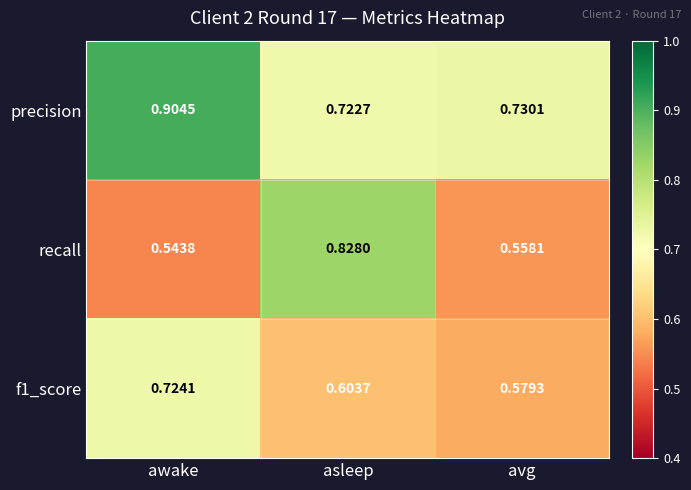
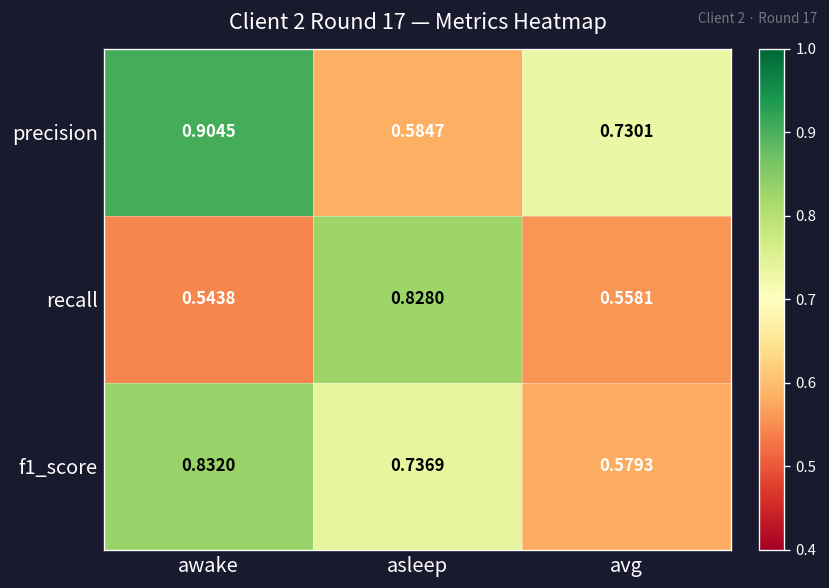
  {
    "precision": {
      "awake": 0.9045,
-     "asleep": 0.7227,
+     "asleep": 0.5847,
      "avg": 0.7301
    },
    "recall": {
      "awake": 0.5438,
      "asleep": 0.8280,
      "avg": 0.5581
    },
    "f1_score": {
-     "awake": 0.7241,
-     "asleep": 0.6037,
+     "awake": 0.8320,
+     "asleep": 0.7369,
      "avg": 0.5793
    }
  }
